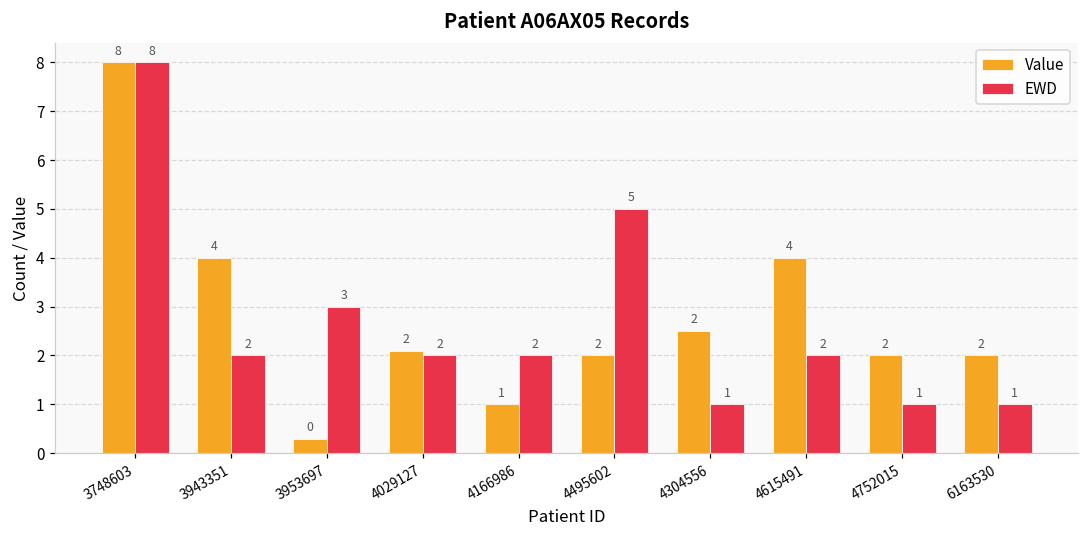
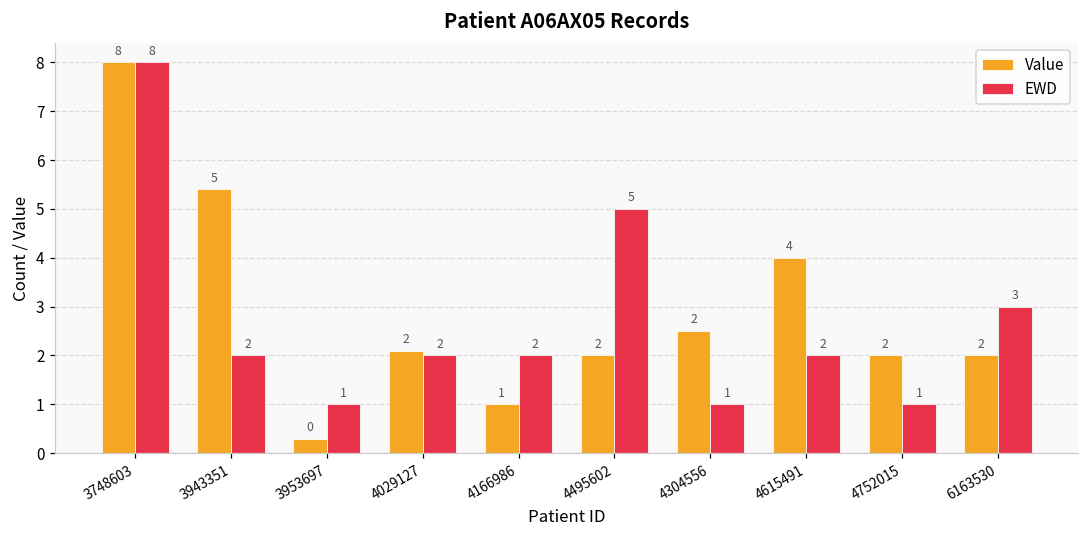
  {
    "Value": {
      "3748603": 8,
-     "3943351": 4,
+     "3943351": 5,
      "3953697": 0,
      "4029127": 2,
      "4166986": 1,
      "4495602": 2,
      "4304556": 2,
      "4615491": 4,
      "4752015": 2,
      "6163530": 2
    },
    "EWD": {
      "3748603": 8,
      "3943351": 2,
-     "3953697": 3,
+     "3953697": 1,
      "4029127": 2,
      "4166986": 2,
      "4495602": 5,
      "4304556": 1,
      "4615491": 2,
      "4752015": 1,
-     "6163530": 1
+     "6163530": 3
    }
  }
